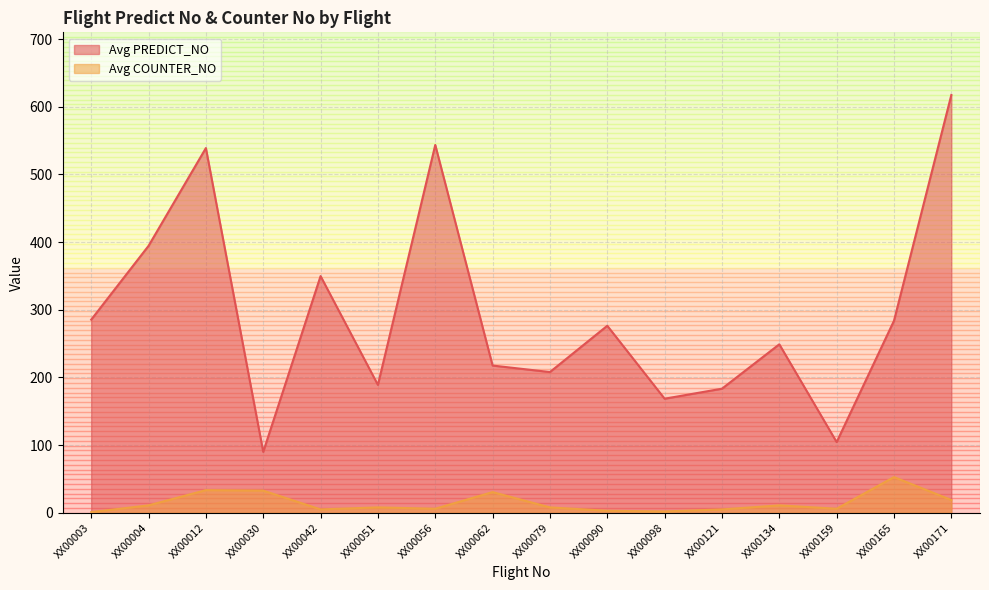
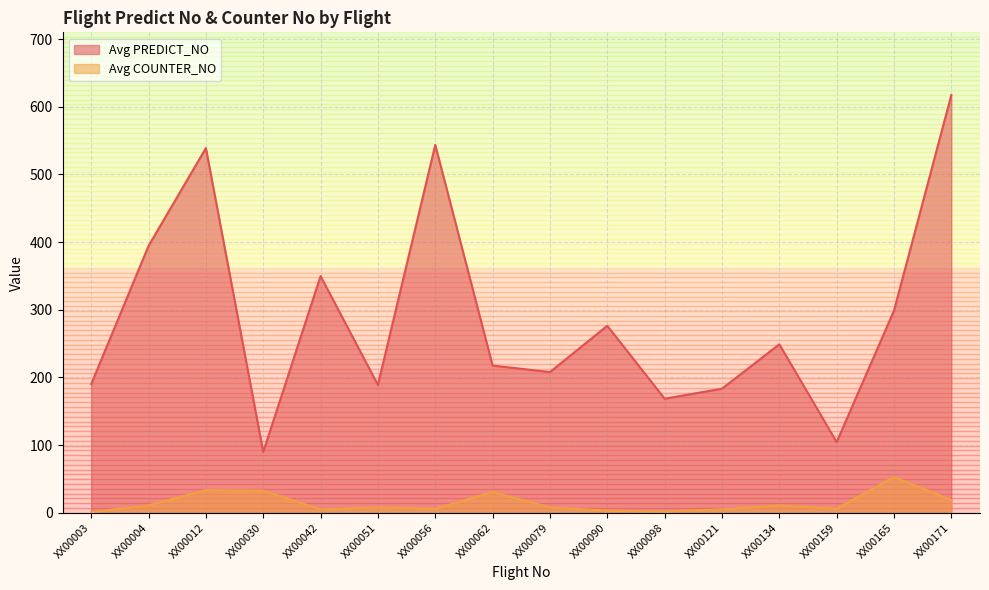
  {
    "Avg PREDICT_NO": {
-     "XX00003": 290,
+     "XX00003": 190,
      "XX00004": 390,
      "XX00012": 540,
      "XX00030": 90,
      "XX00042": 350,
      "XX00051": 190,
      "XX00056": 540,
      "XX00062": 220,
      "XX00079": 210,
      "XX00090": 280,
      "XX00098": 170,
      "XX00121": 180,
      "XX00134": 250,
      "XX00159": 100,
-     "XX00165": 280,
+     "XX00165": 300,
      "XX00171": 620
    },
    "Avg COUNTER_NO": {
      "XX00003": 0,
      "XX00004": 10,
      "XX00012": 30,
      "XX00030": 30,
      "XX00042": 10,
      "XX00051": 10,
      "XX00056": 10,
      "XX00062": 30,
      "XX00079": 10,
      "XX00090": 0,
      "XX00098": 0,
      "XX00121": 10,
      "XX00134": 10,
      "XX00159": 10,
      "XX00165": 50,
      "XX00171": 20
    }
  }
